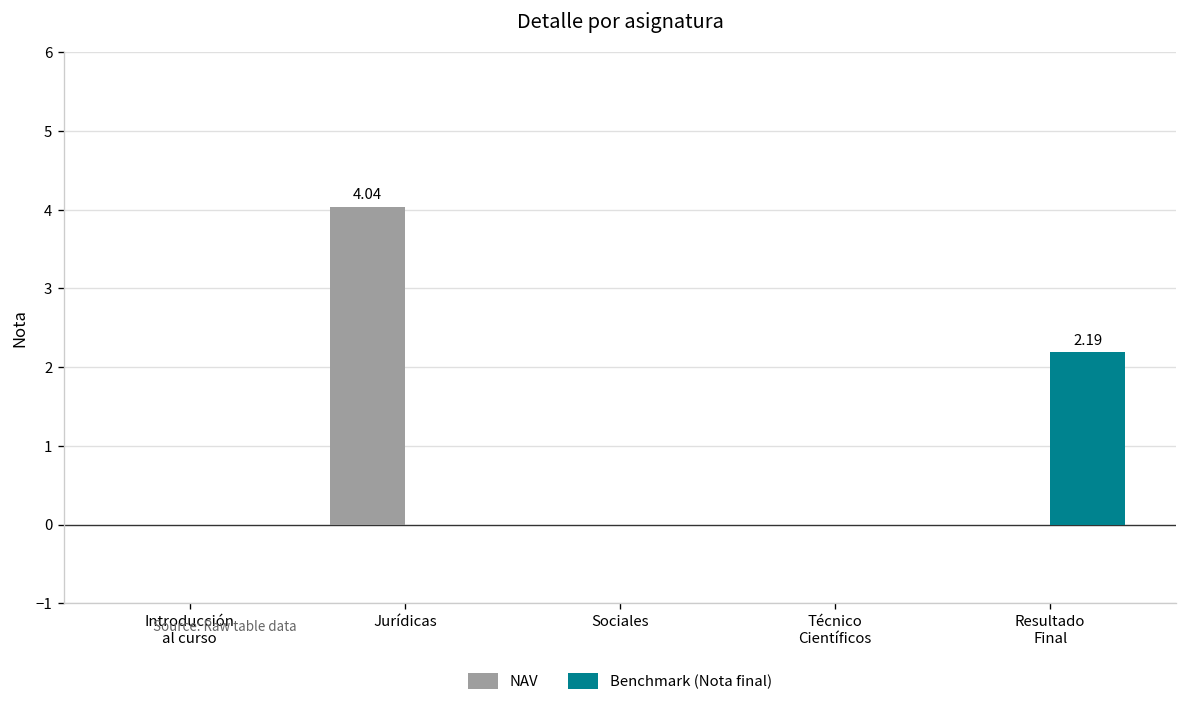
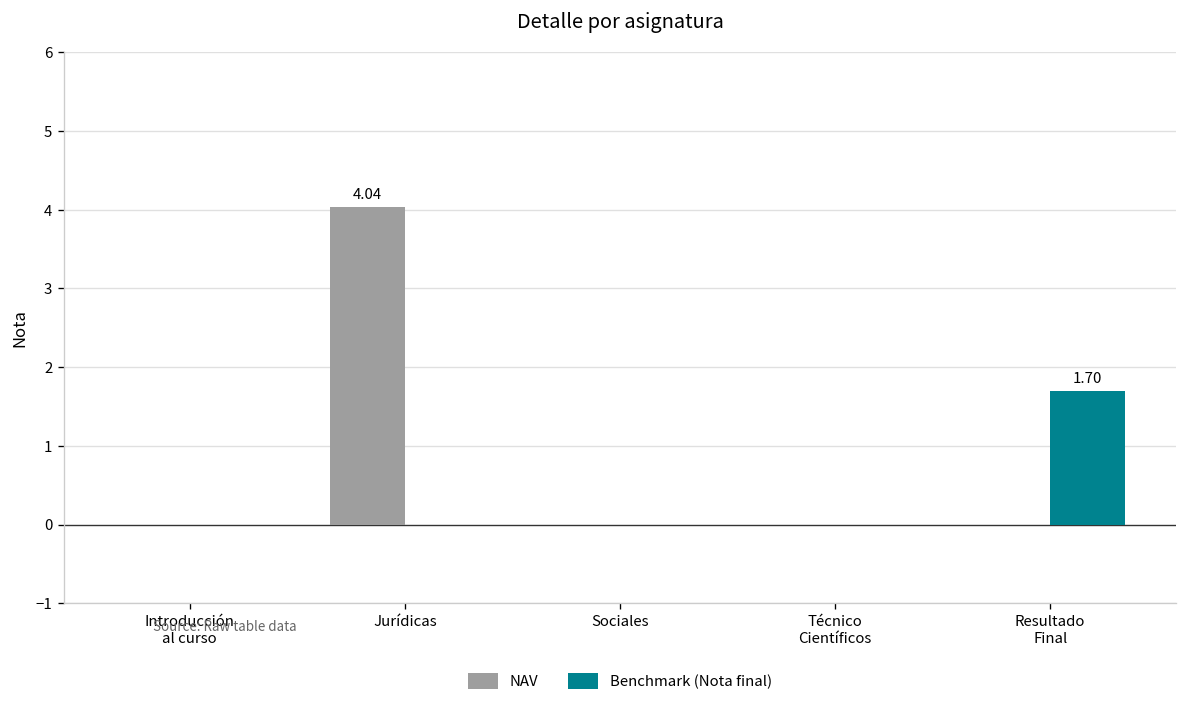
  {
    "NAV": {
      "Jurídicas": 4.04
    },
    "Benchmark (Nota final)": {
-     "Resultado Final": 2.19
+     "Resultado Final": 1.70
    }
  }
